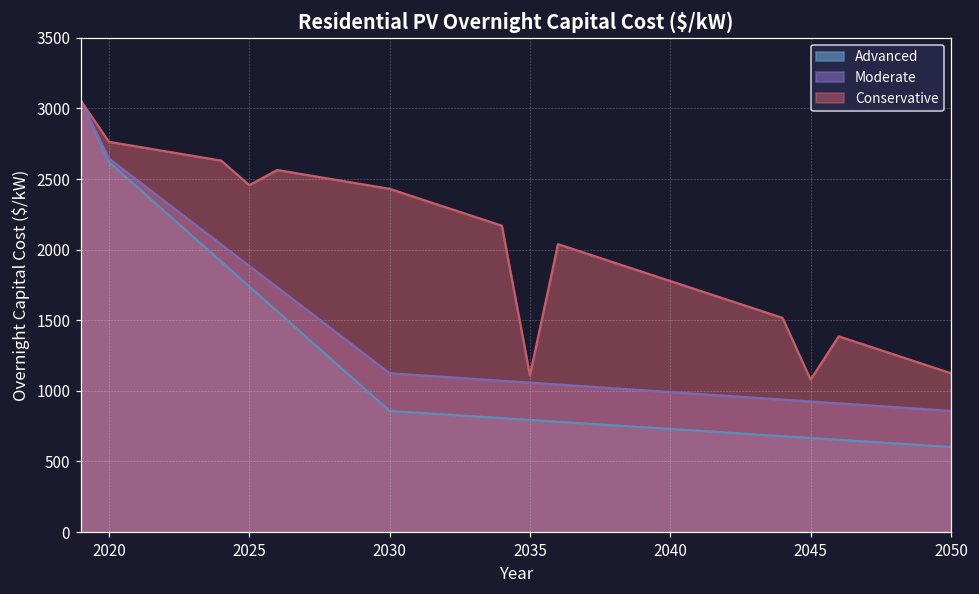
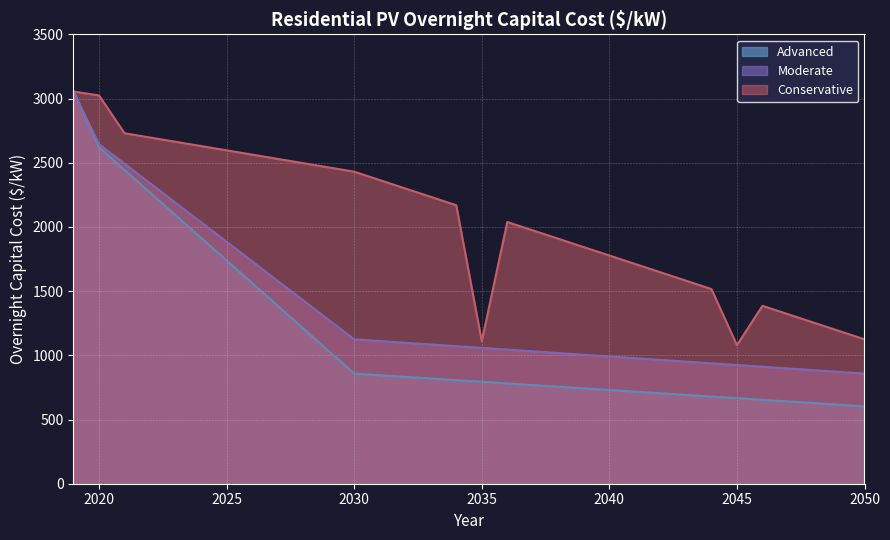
  {
    "Conservative": {
-     "2020": 2760,
-     "2025": 2460,
+     "2020": 3020,
+     "2025": 2600,
      "2030": 2430,
      "2035": 1110,
      "2040": 1780,
      "2045": 1080,
      "2050": 1120
    }
  }
